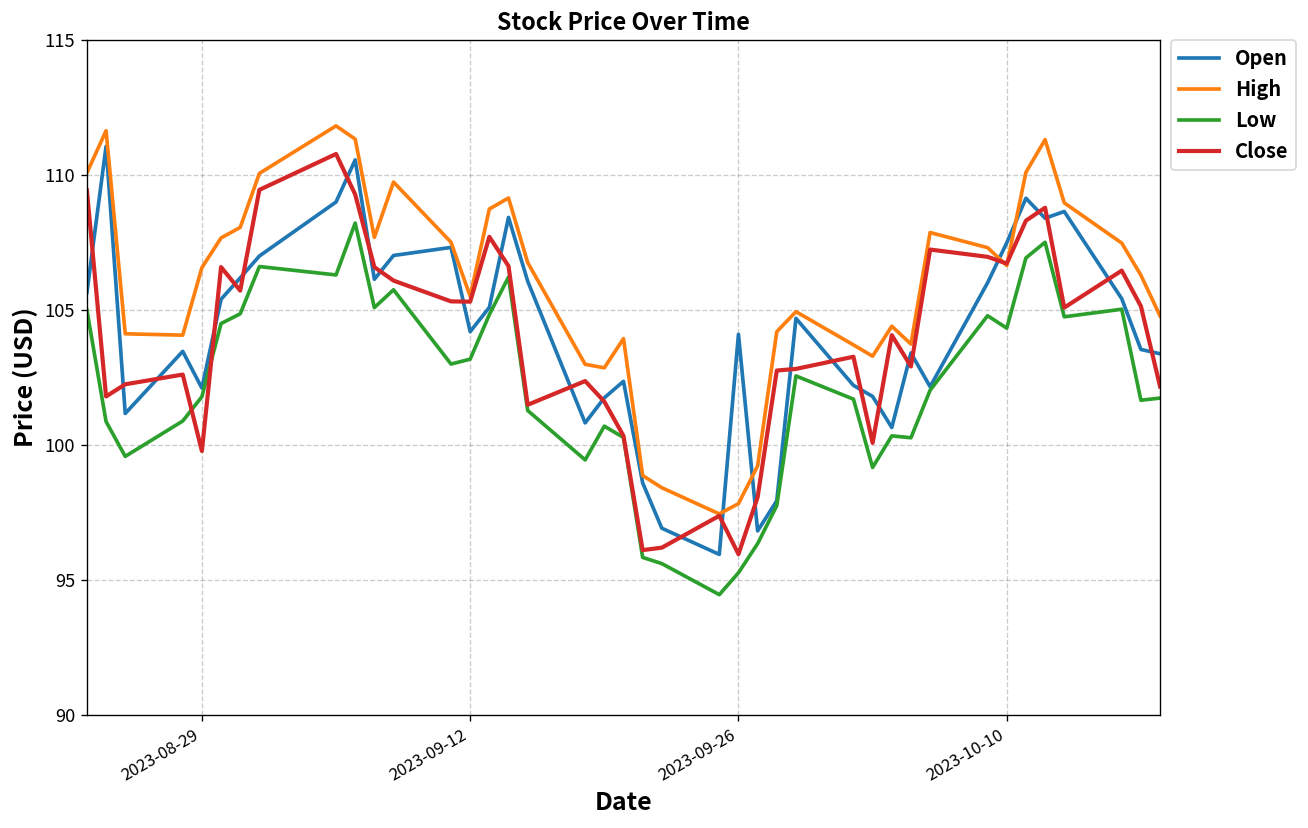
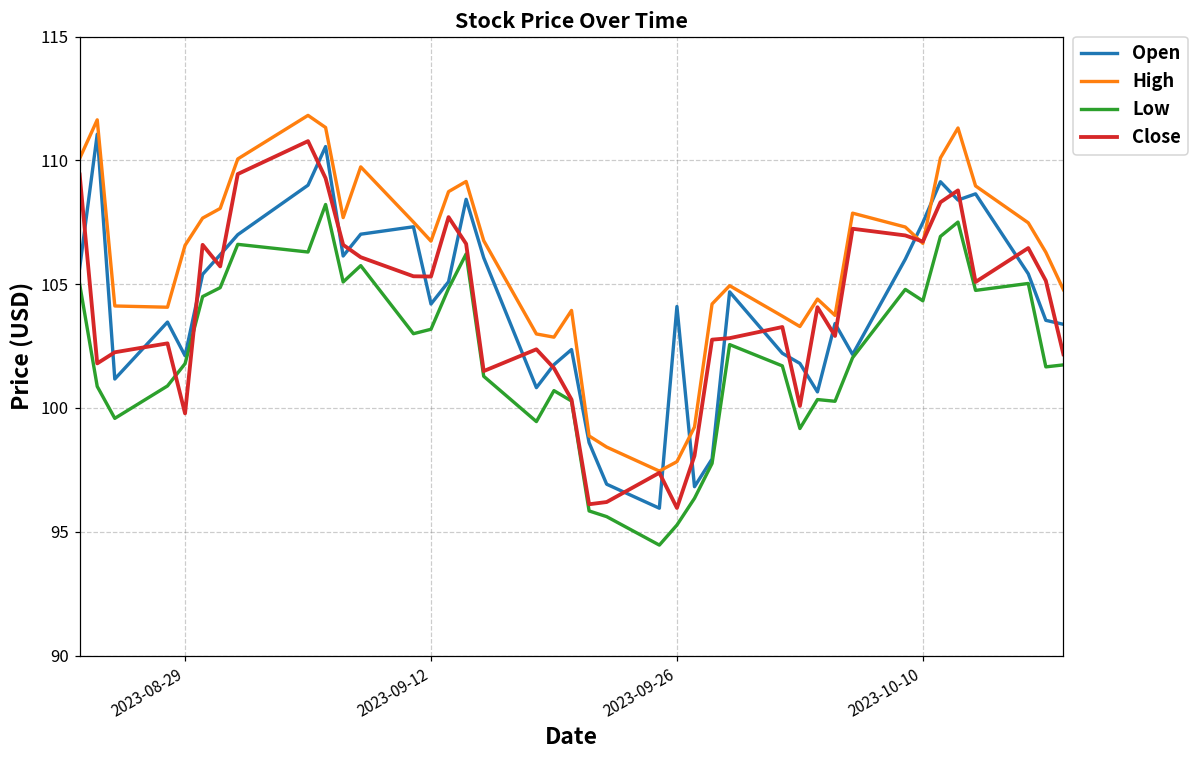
  {
    "Open": {
      "2023-08-29": 102.1,
      "2023-09-12": 104.2,
      "2023-09-26": 104.1,
      "2023-10-10": 107.5
    },
    "High": {
      "2023-08-29": 106.6,
-     "2023-09-12": 105.5,
+     "2023-09-12": 106.7,
      "2023-09-26": 97.8
    },
    "Low": {
      "2023-08-29": 101.8,
      "2023-09-12": 103.2,
      "2023-09-26": 95.3,
      "2023-10-10": 104.3
    },
    "Close": {
      "2023-08-29": 99.8,
      "2023-09-12": 105.3,
      "2023-09-26": 96.0
    }
  }
